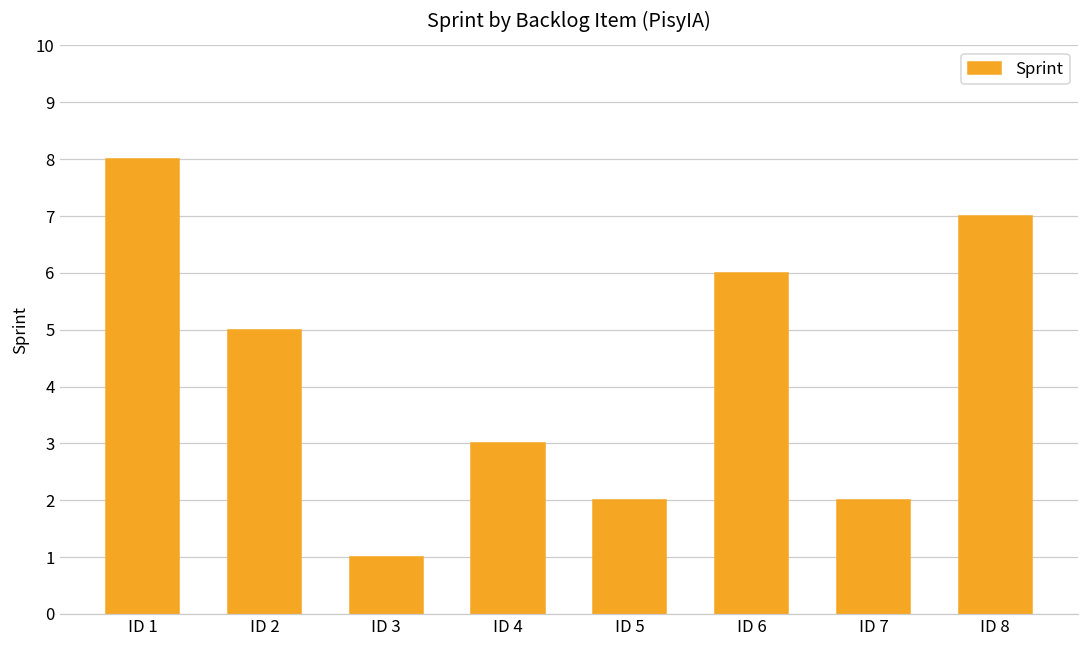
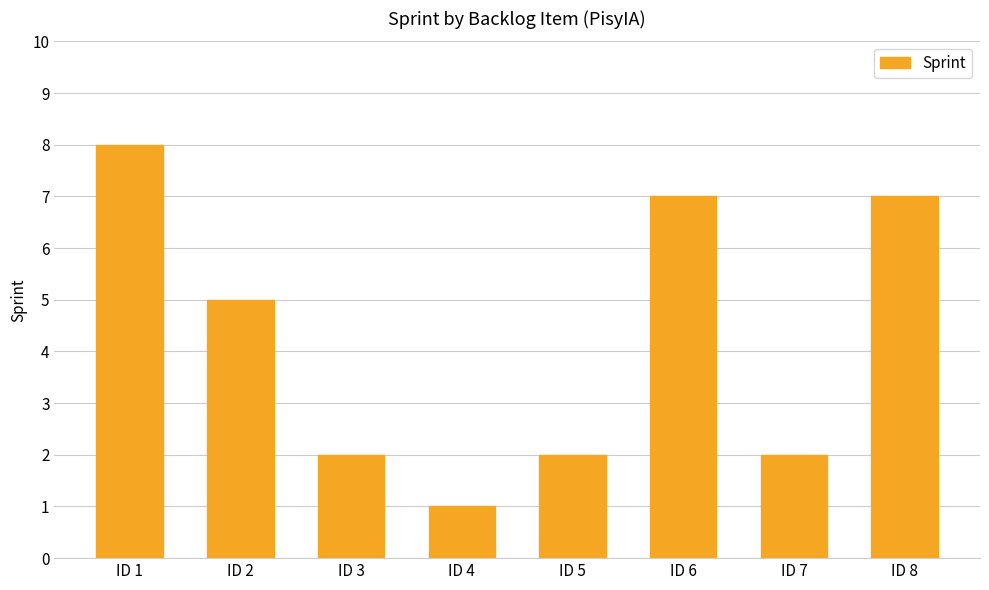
  {
    "ID 1": 8,
    "ID 2": 5,
-   "ID 3": 1,
-   "ID 4": 3,
+   "ID 3": 2,
+   "ID 4": 1,
    "ID 5": 2,
-   "ID 6": 6,
+   "ID 6": 7,
    "ID 7": 2,
    "ID 8": 7
  }
